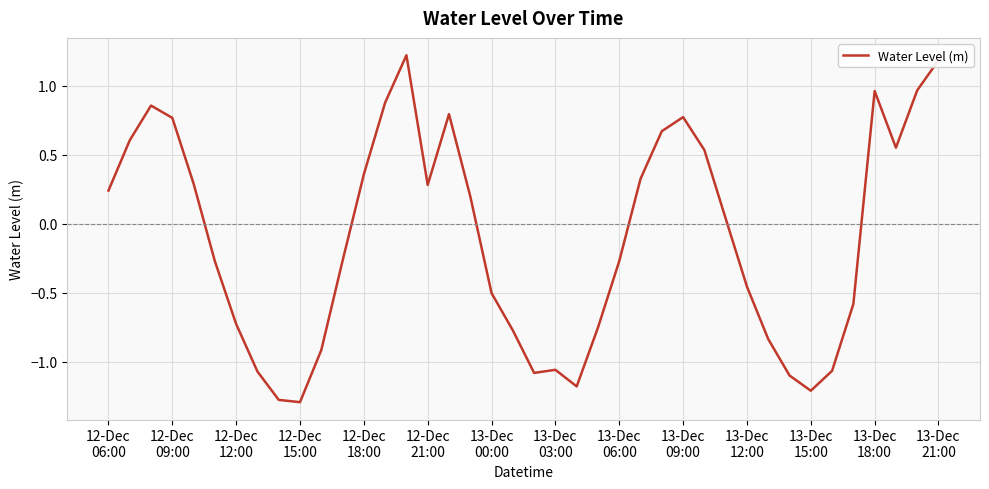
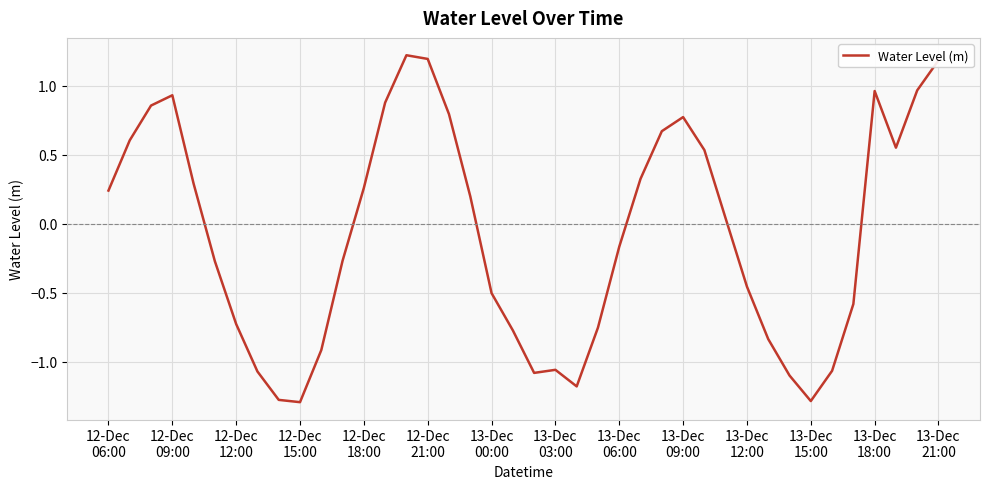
  {
    "12-Dec 06:00": 0.24,
-   "12-Dec 09:00": 0.77,
+   "12-Dec 09:00": 0.93,
    "12-Dec 12:00": -0.73,
    "12-Dec 15:00": -1.29,
-   "12-Dec 18:00": 0.36,
-   "12-Dec 21:00": 0.28,
+   "12-Dec 18:00": 0.26,
+   "12-Dec 21:00": 1.19,
    "13-Dec 00:00": -0.50,
    "13-Dec 03:00": -1.06,
-   "13-Dec 06:00": -0.27,
+   "13-Dec 06:00": -0.17,
    "13-Dec 09:00": 0.77,
    "13-Dec 12:00": -0.46,
-   "13-Dec 15:00": -1.21,
+   "13-Dec 15:00": -1.29,
    "13-Dec 18:00": 0.96
  }
